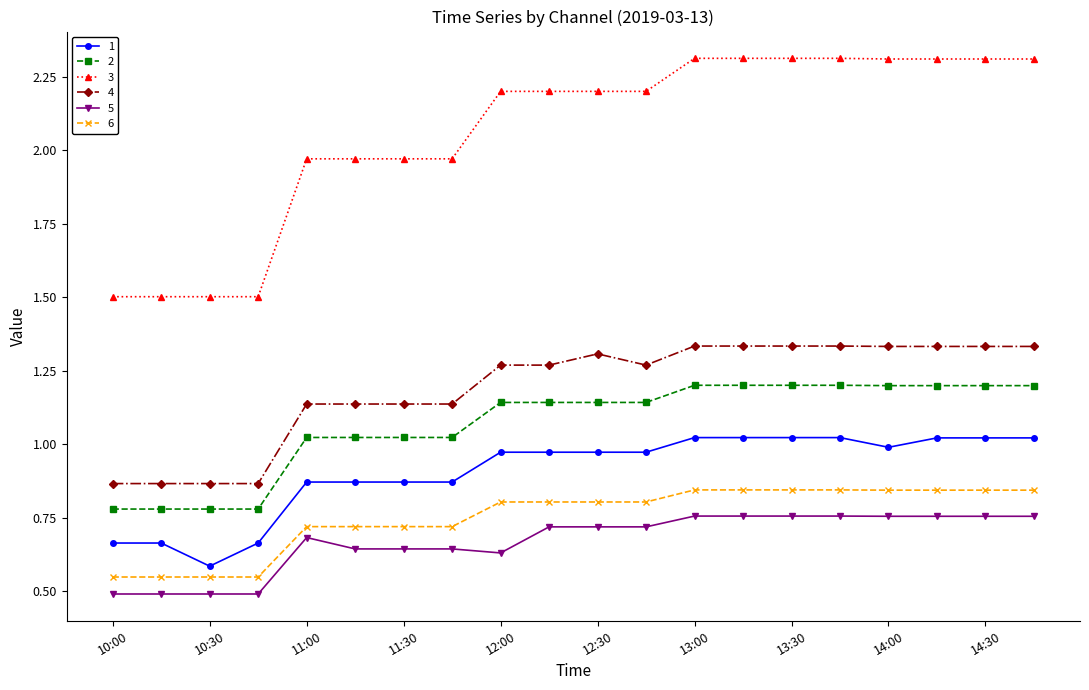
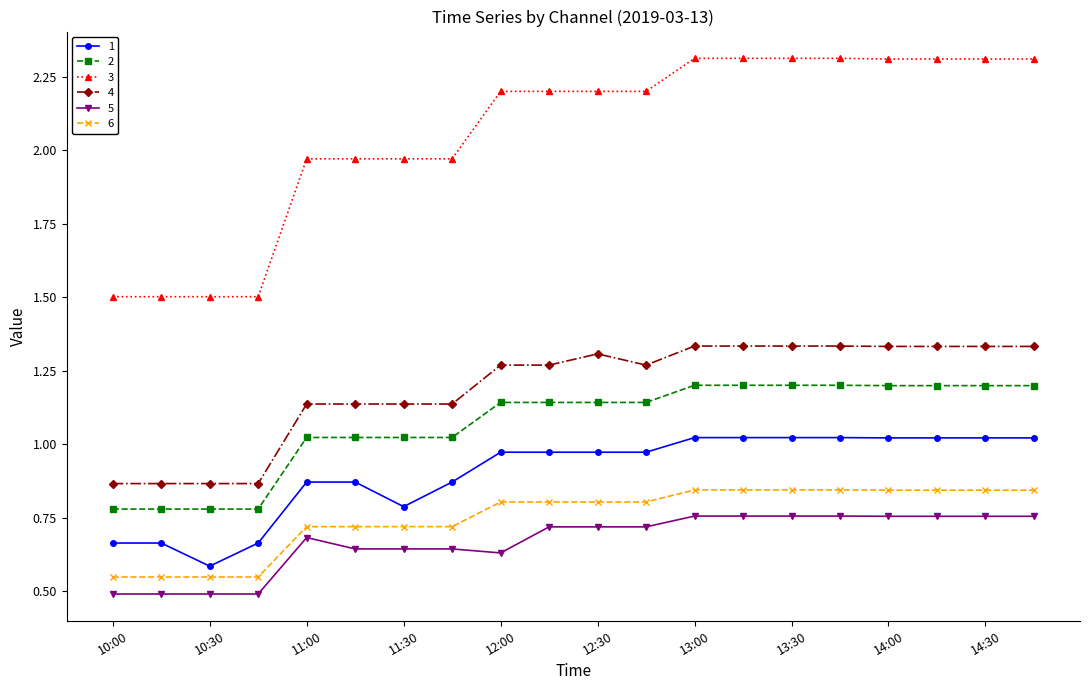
  {
    "1": {
      "10:00": 0.66,
      "10:30": 0.59,
      "11:00": 0.87,
-     "11:30": 0.87,
+     "11:30": 0.79,
      "12:00": 0.97,
      "12:30": 0.97,
      "13:00": 1.02,
      "13:30": 1.02,
-     "14:00": 0.99,
+     "14:00": 1.02,
      "14:30": 1.02
    },
    "2": {
      "10:00": 0.78,
      "10:30": 0.78,
      "11:00": 1.02,
      "11:30": 1.02,
      "12:00": 1.14,
      "12:30": 1.14,
      "13:00": 1.20,
      "13:30": 1.20,
      "14:00": 1.20,
      "14:30": 1.20
    },
    "3": {
      "10:00": 1.50,
      "10:30": 1.50,
      "11:00": 1.97,
      "11:30": 1.97,
      "12:00": 2.20,
      "12:30": 2.20,
      "13:00": 2.31,
      "13:30": 2.31,
      "14:00": 2.31,
      "14:30": 2.31
    },
    "4": {
      "10:00": 0.87,
      "10:30": 0.87,
      "11:00": 1.14,
      "11:30": 1.14,
      "12:00": 1.27,
      "12:30": 1.31,
      "13:00": 1.33,
      "13:30": 1.33,
      "14:00": 1.33,
      "14:30": 1.33
    },
    "5": {
      "10:00": 0.49,
      "10:30": 0.49,
      "11:00": 0.68,
      "11:30": 0.64,
      "12:00": 0.63,
      "12:30": 0.72,
      "13:00": 0.76,
      "13:30": 0.76,
      "14:00": 0.76,
      "14:30": 0.76
    },
    "6": {
      "10:00": 0.55,
      "10:30": 0.55,
      "11:00": 0.72,
      "11:30": 0.72,
      "12:00": 0.80,
      "12:30": 0.80,
      "13:00": 0.84,
      "13:30": 0.84,
      "14:00": 0.84,
      "14:30": 0.84
    }
  }
